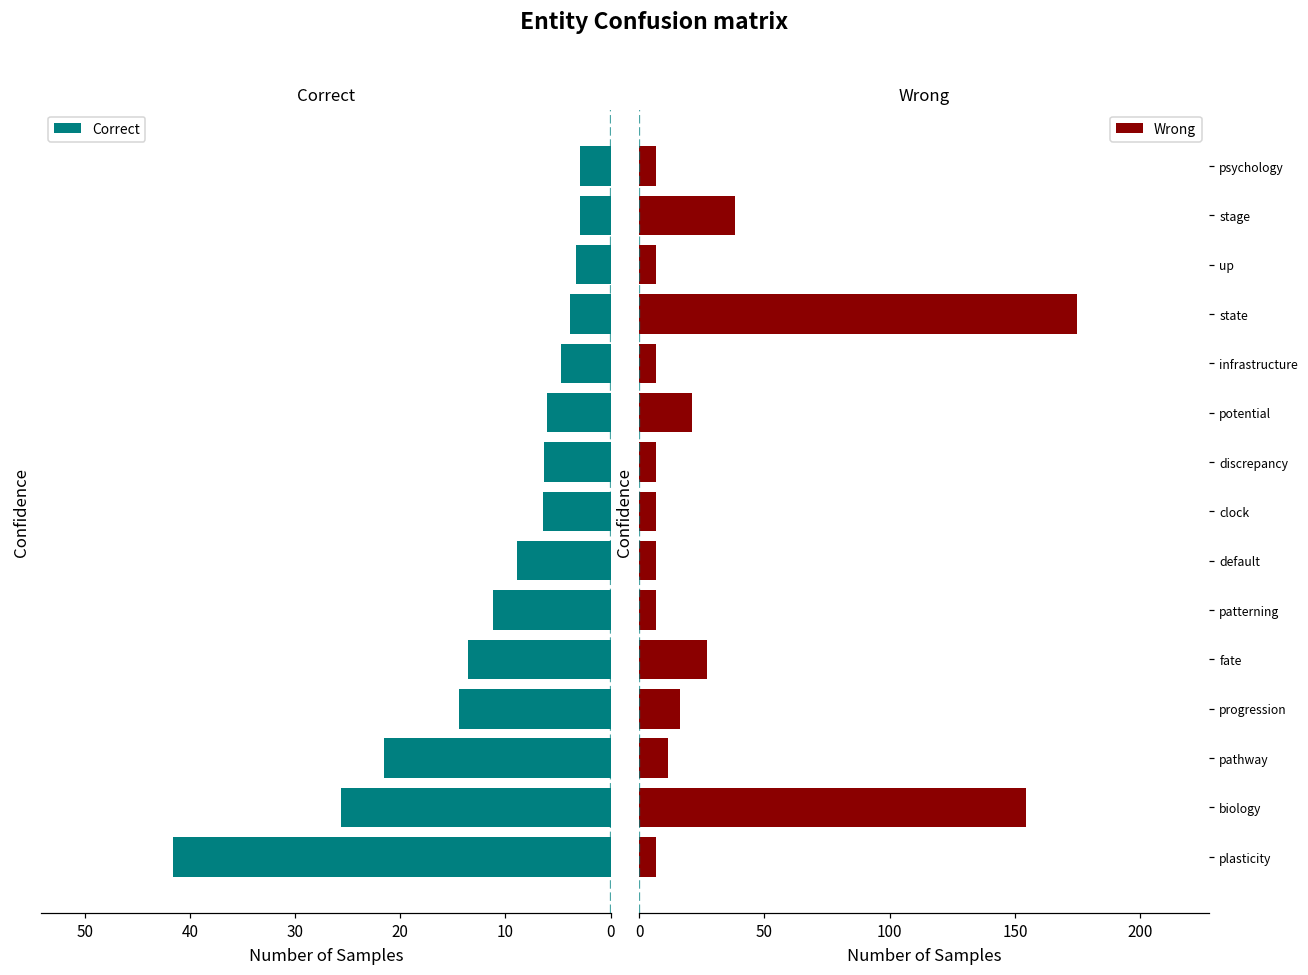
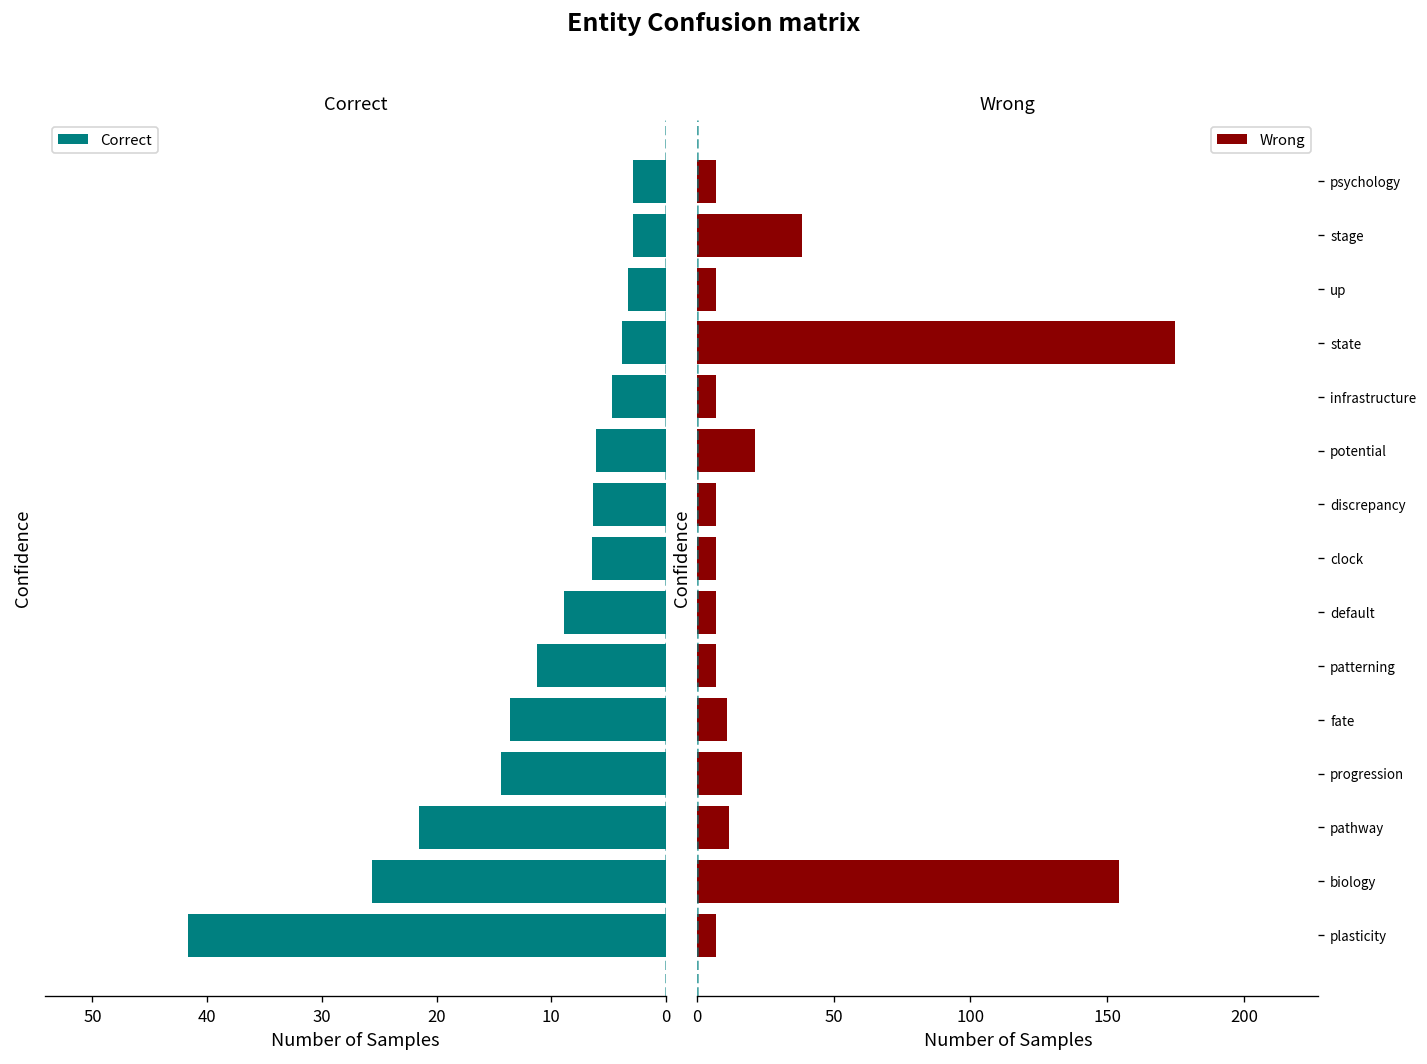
  {
    "Wrong": {
      "psychology": 7,
      "stage": 38,
      "up": 7,
      "state": 175,
      "infrastructure": 7,
      "potential": 21,
      "discrepancy": 7,
      "clock": 7,
      "default": 7,
      "patterning": 7,
-     "fate": 27,
+     "fate": 11,
      "progression": 16,
      "pathway": 12,
      "biology": 154,
      "plasticity": 7
    }
  }
